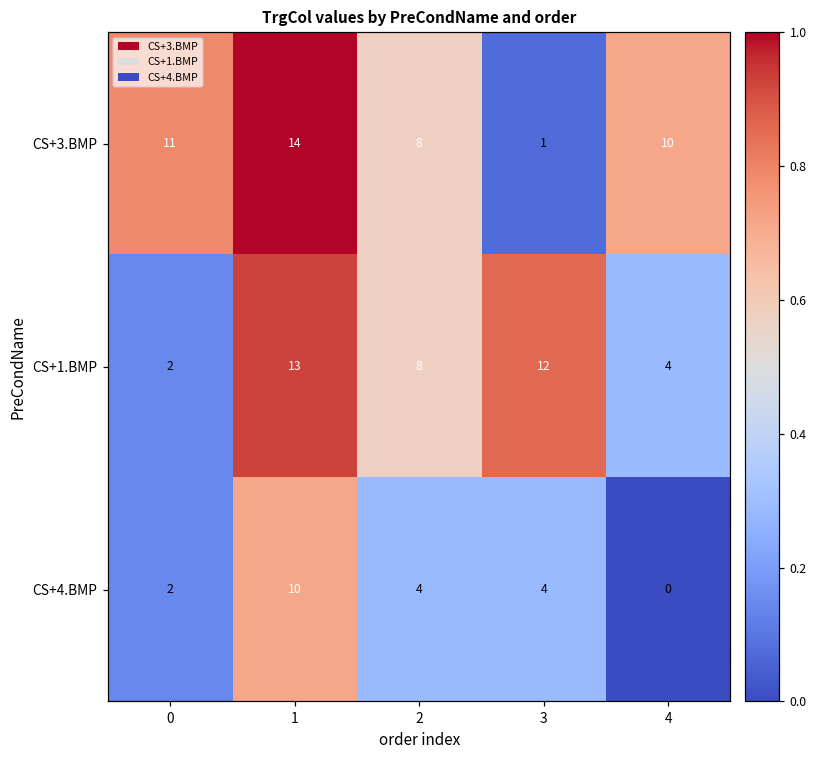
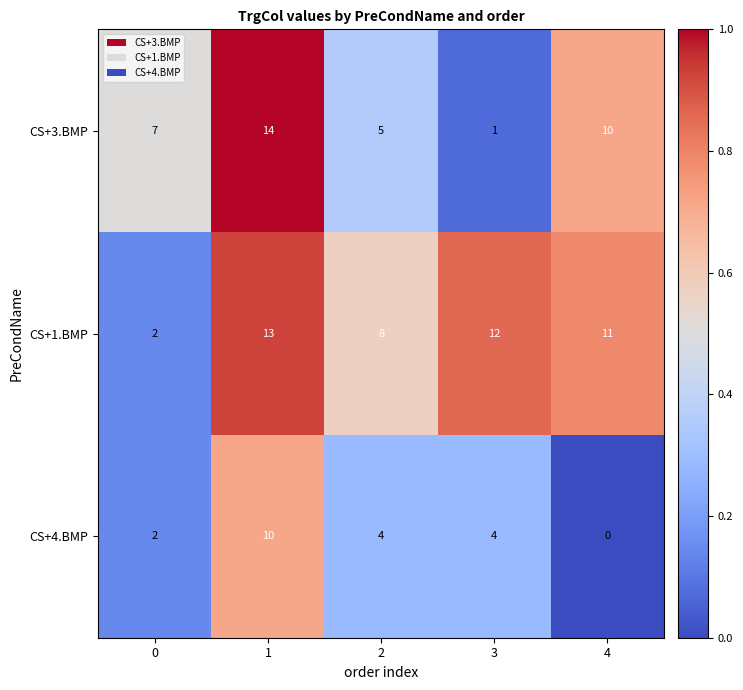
  {
    "CS+3.BMP": {
-     "0": 11,
+     "0": 7,
      "1": 14,
-     "2": 8,
+     "2": 5,
      "3": 1,
      "4": 10
    },
    "CS+1.BMP": {
      "0": 2,
      "1": 13,
      "2": 8,
      "3": 12,
-     "4": 4
+     "4": 11
    },
    "CS+4.BMP": {
      "0": 2,
      "1": 10,
      "2": 4,
      "3": 4,
      "4": 0
    }
  }
